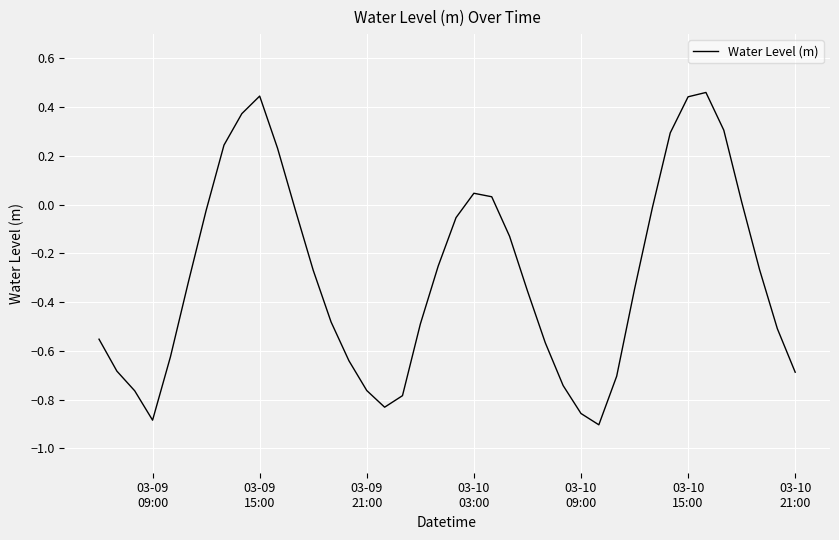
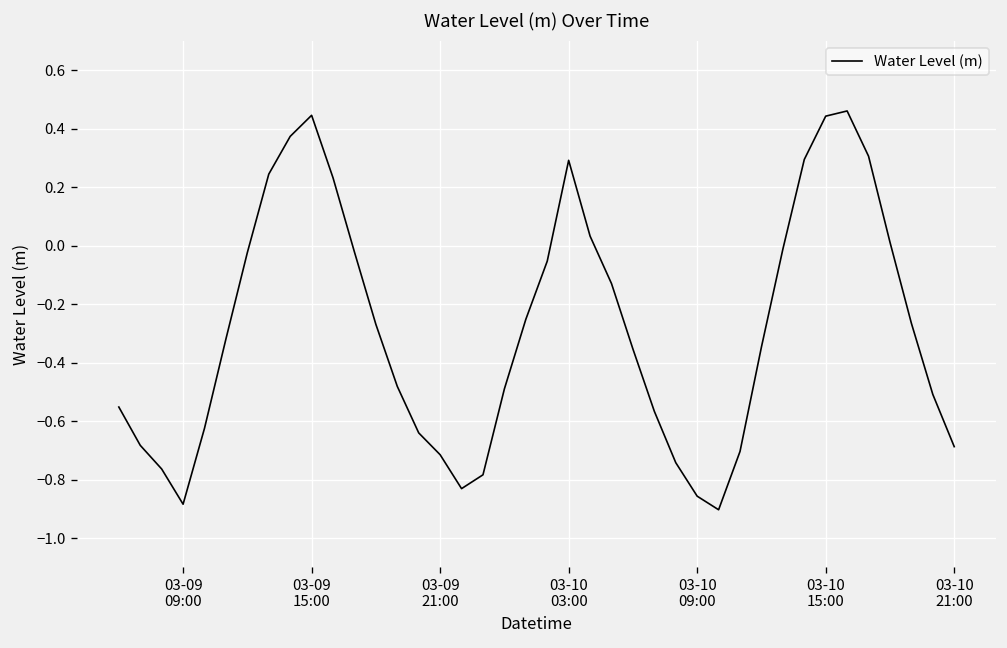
  {
    "03-09 09:00": -0.88,
    "03-09 15:00": 0.45,
-   "03-09 21:00": -0.76,
-   "03-10 03:00": 0.05,
+   "03-09 21:00": -0.72,
+   "03-10 03:00": 0.29,
    "03-10 09:00": -0.86,
    "03-10 15:00": 0.44,
    "03-10 21:00": -0.69
  }
